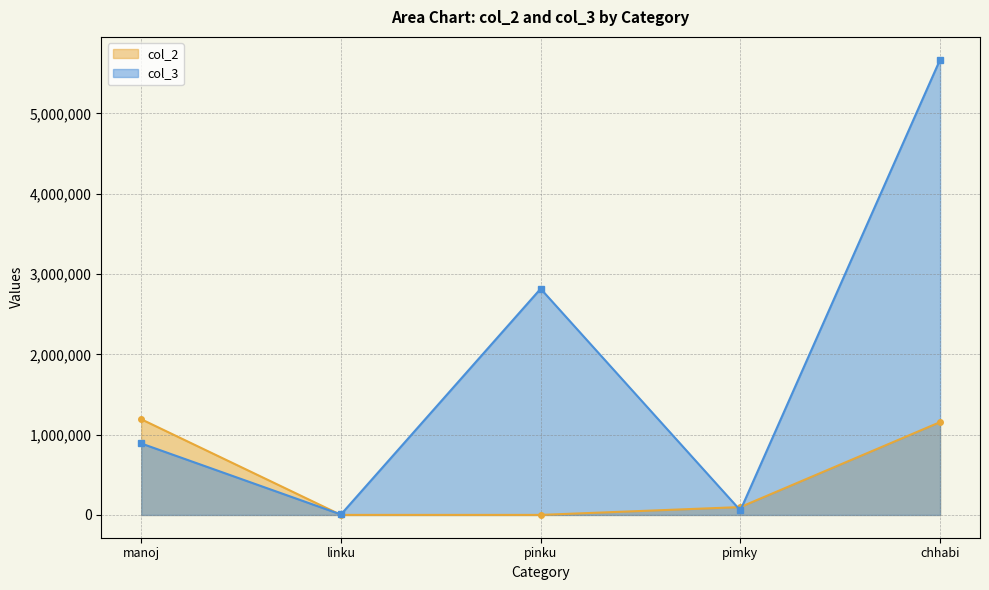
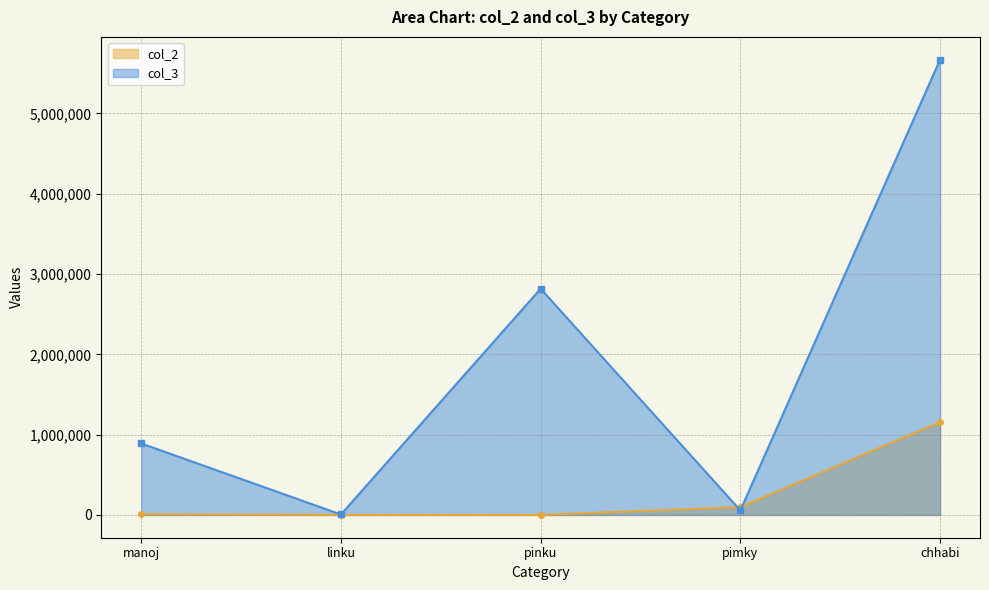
  {
    "col_2": {
-     "manoj": "1,200,000",
+     "manoj": "0",
      "pinku": "0",
      "pimky": "100,000",
      "chhabi": "1,200,000"
    },
    "col_3": {
      "manoj": "900,000",
      "pinku": "2,800,000",
      "pimky": "100,000",
      "chhabi": "5,700,000"
    }
  }
